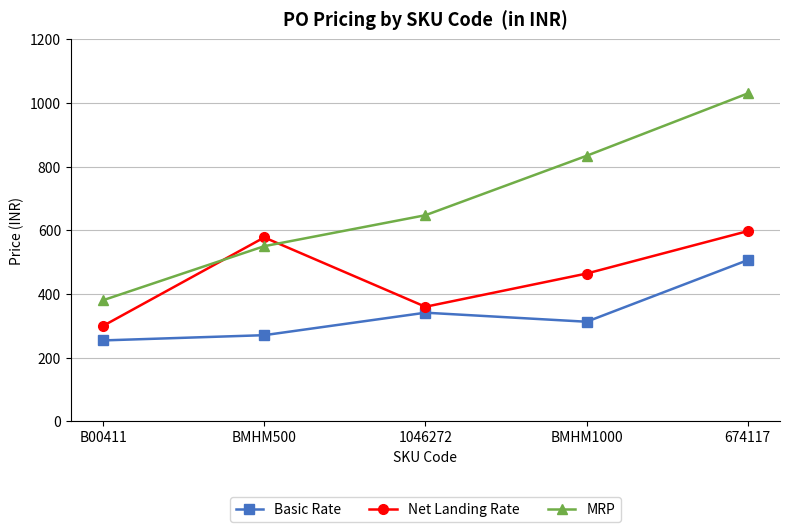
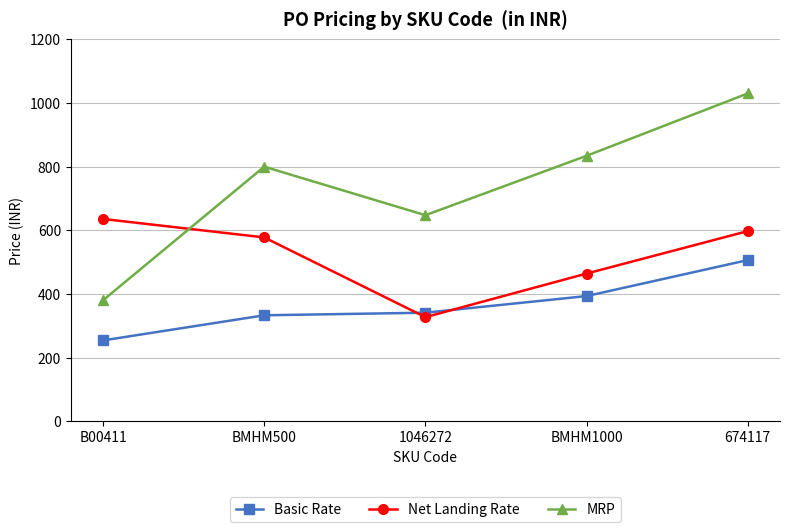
  {
    "Basic Rate": {
      "B00411": 250,
-     "BMHM500": 270,
+     "BMHM500": 330,
      "1046272": 340,
-     "BMHM1000": 310,
+     "BMHM1000": 390,
      "674117": 510
    },
    "Net Landing Rate": {
-     "B00411": 300,
+     "B00411": 640,
      "BMHM500": 580,
-     "1046272": 360,
+     "1046272": 330,
      "BMHM1000": 460,
      "674117": 600
    },
    "MRP": {
      "B00411": 380,
-     "BMHM500": 550,
+     "BMHM500": 800,
      "1046272": 650,
      "BMHM1000": 830,
      "674117": 1030
    }
  }
